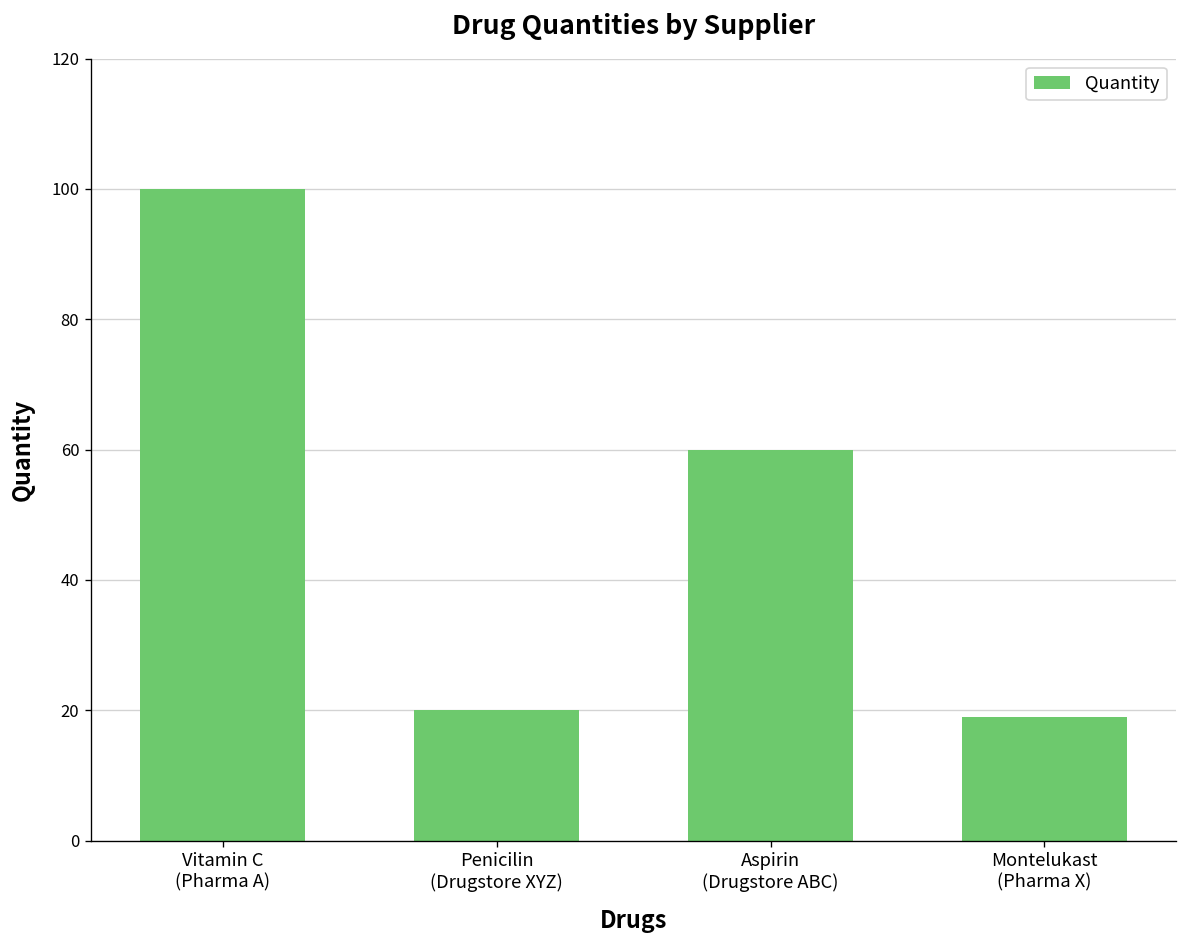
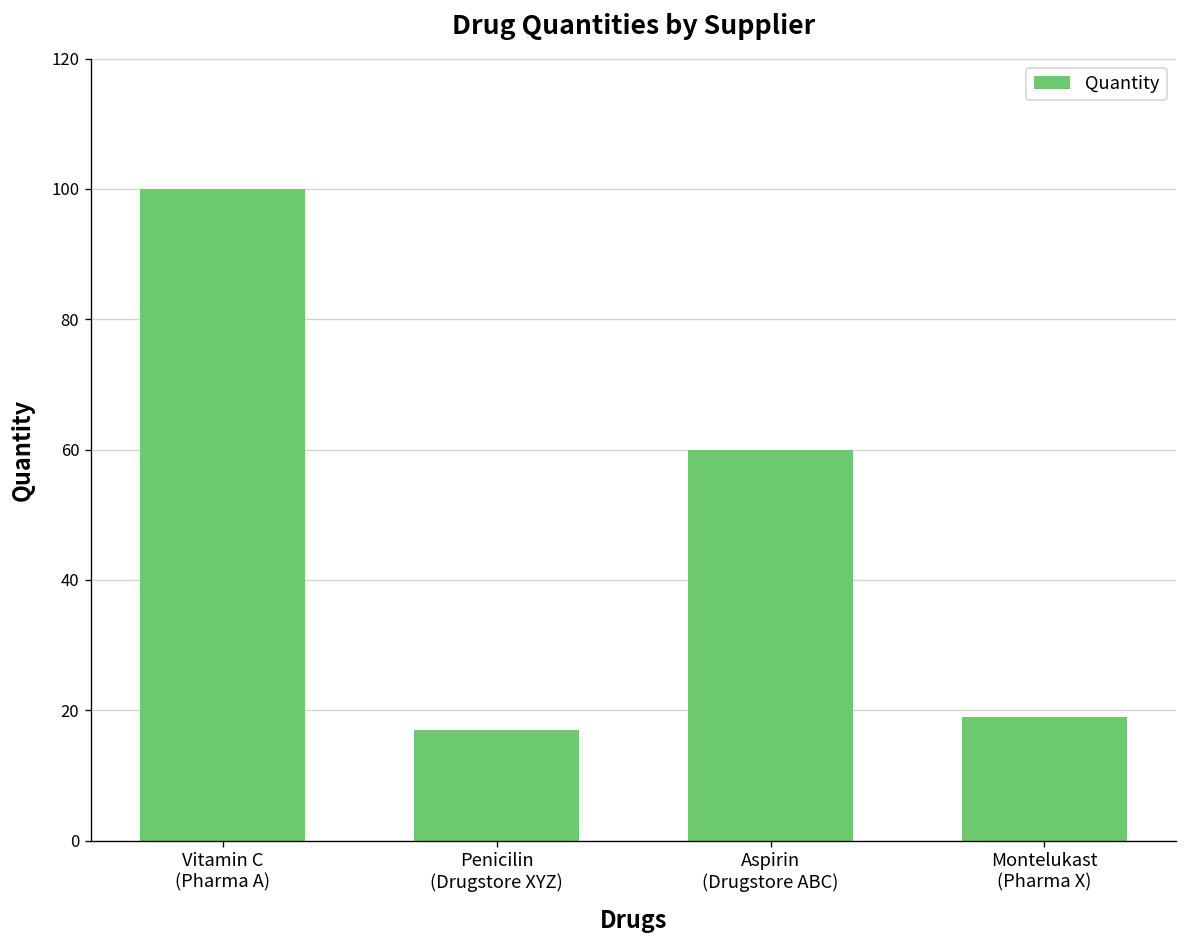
  {
    "Vitamin C (Pharma A)": 100,
-   "Penicilin (Drugstore XYZ)": 20,
+   "Penicilin (Drugstore XYZ)": 17,
    "Aspirin (Drugstore ABC)": 60,
    "Montelukast (Pharma X)": 19
  }
